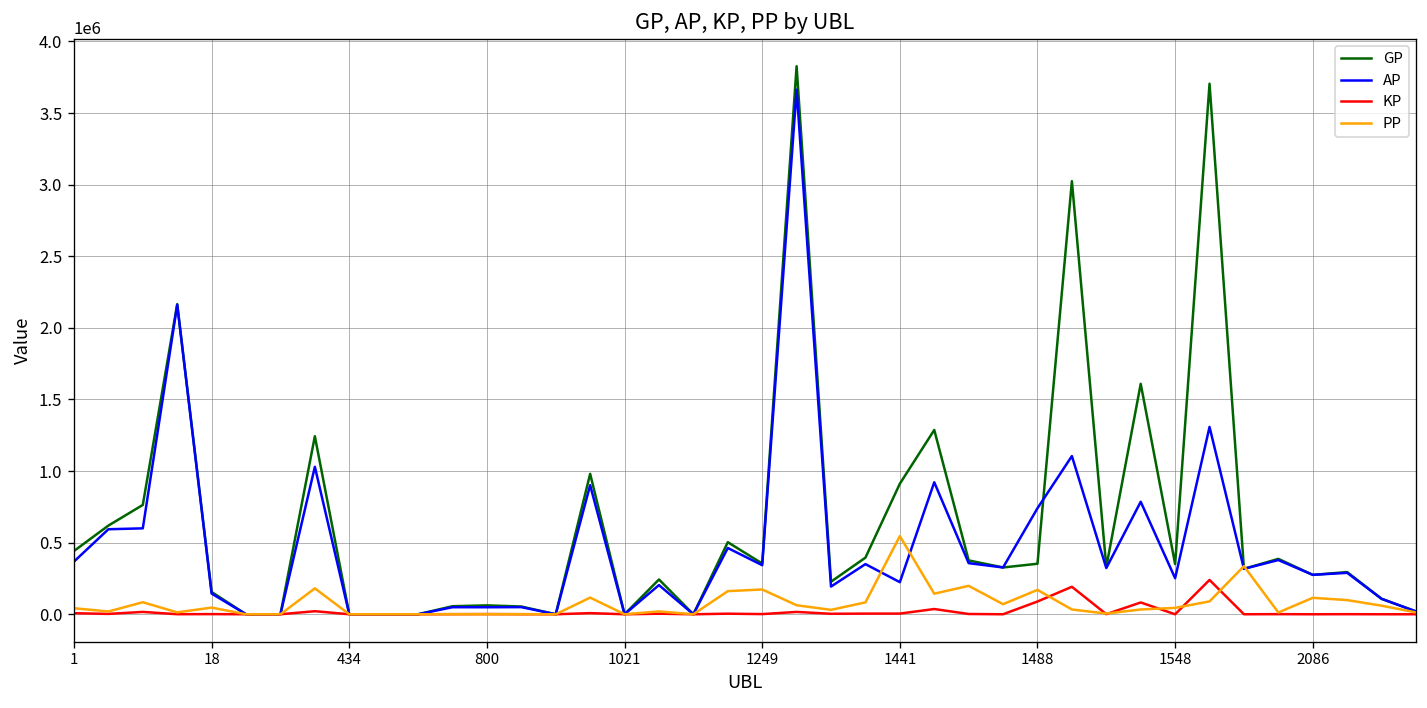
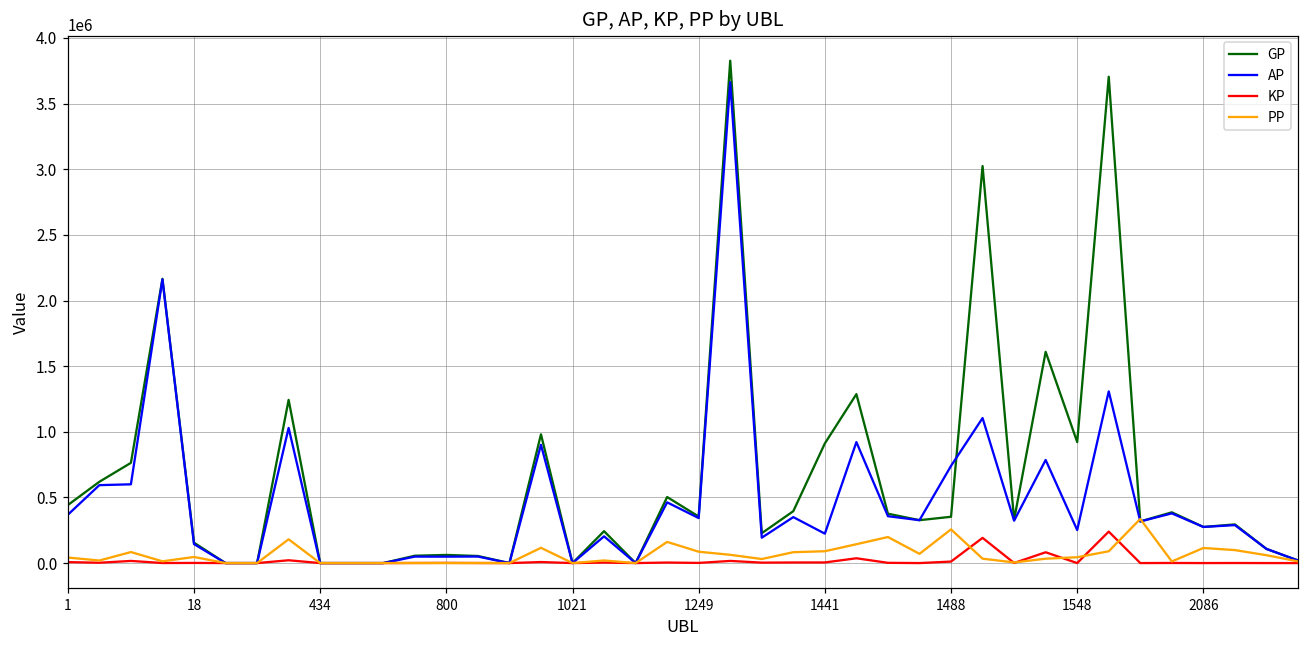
  {
    "GP": {
      "1441": 910000,
      "1488": 350000,
-     "1548": 350000
+     "1548": 920000
    },
    "AP": {
      "1441": 220000,
      "1488": 740000,
      "1548": 250000
    },
    "KP": {
      "1249": 0,
      "1441": 0,
-     "1488": 90000,
+     "1488": 10000,
      "1548": 0,
      "2086": 0
    },
    "PP": {
-     "1249": 170000,
-     "1441": 550000,
-     "1488": 170000,
+     "1249": 90000,
+     "1441": 90000,
+     "1488": 260000,
      "1548": 40000,
      "2086": 110000
    }
  }
